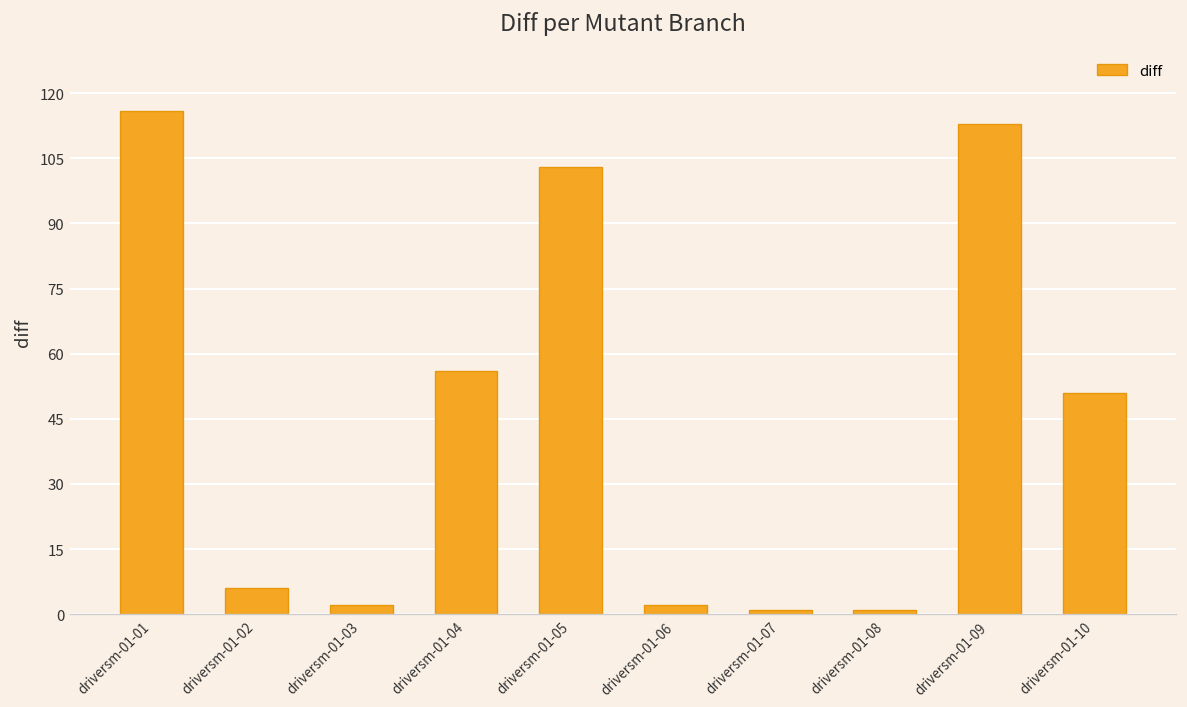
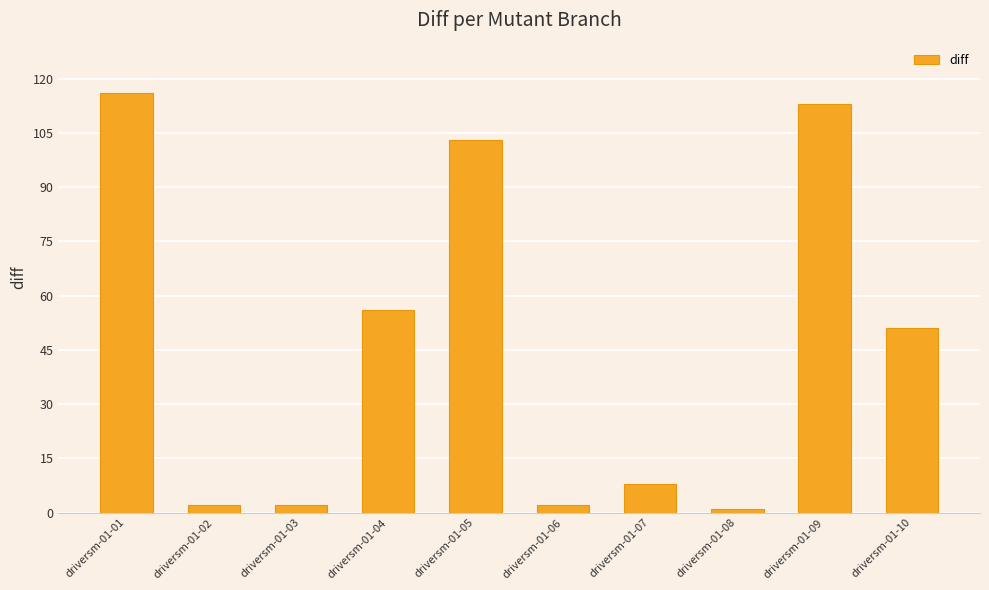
  {
    "driversm-01-01": 116,
-   "driversm-01-02": 6,
+   "driversm-01-02": 2,
    "driversm-01-03": 2,
    "driversm-01-04": 56,
    "driversm-01-05": 103,
    "driversm-01-06": 2,
-   "driversm-01-07": 1,
+   "driversm-01-07": 8,
    "driversm-01-08": 1,
    "driversm-01-09": 113,
    "driversm-01-10": 51
  }
